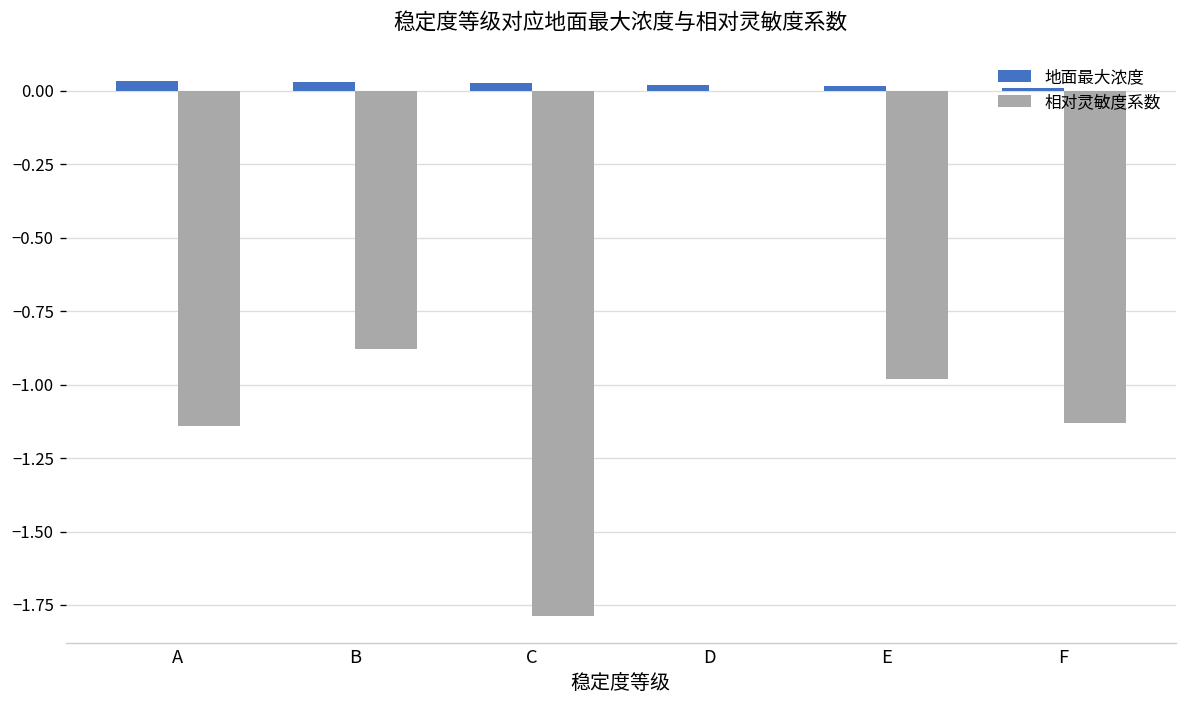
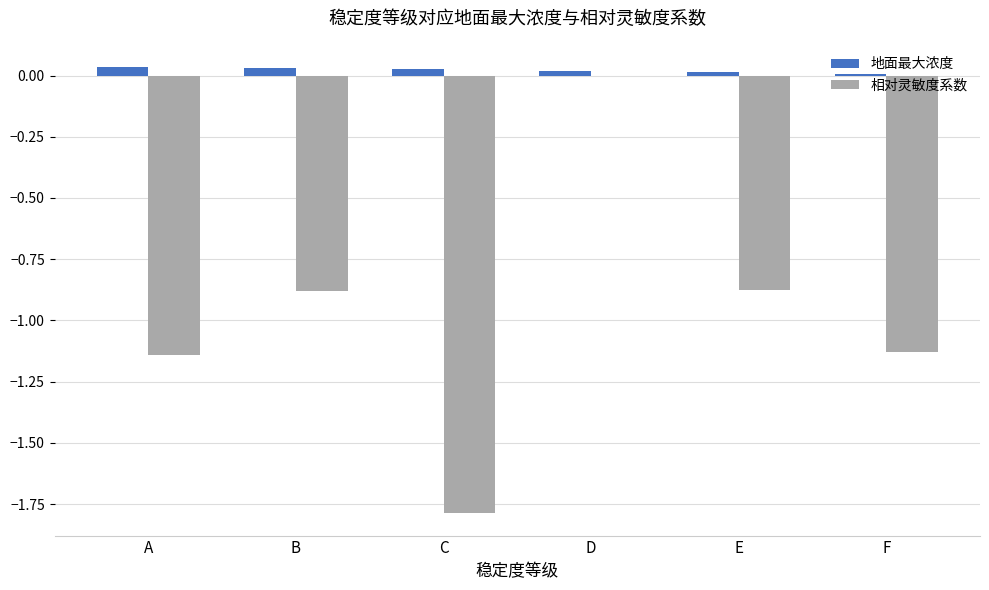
  {
    "地面最大浓度": {
      "A": 0.03,
      "B": 0.03,
      "C": 0.03,
      "D": 0.02,
      "E": 0.01
    },
    "相对灵敏度系数": {
      "A": -1.14,
      "B": -0.88,
      "C": -1.79,
      "D": 0.00,
-     "E": -0.98,
+     "E": -0.88,
      "F": -1.13
    }
  }
